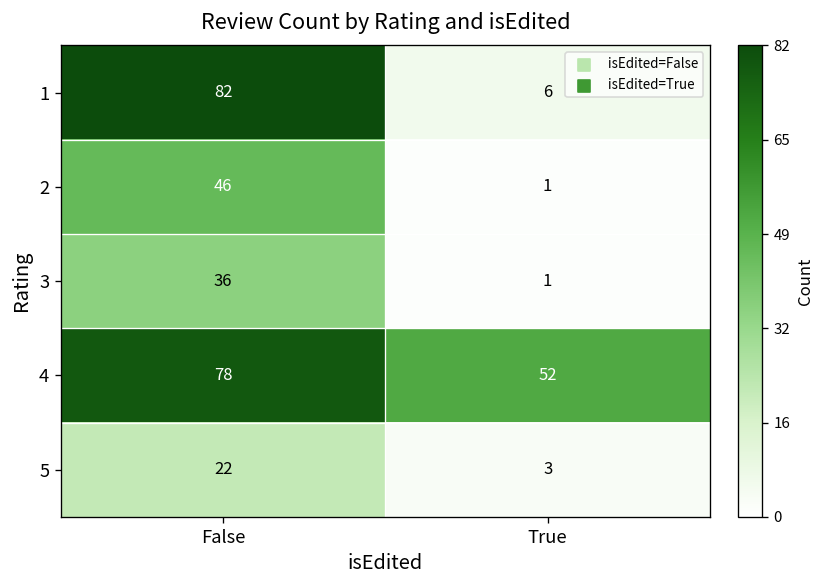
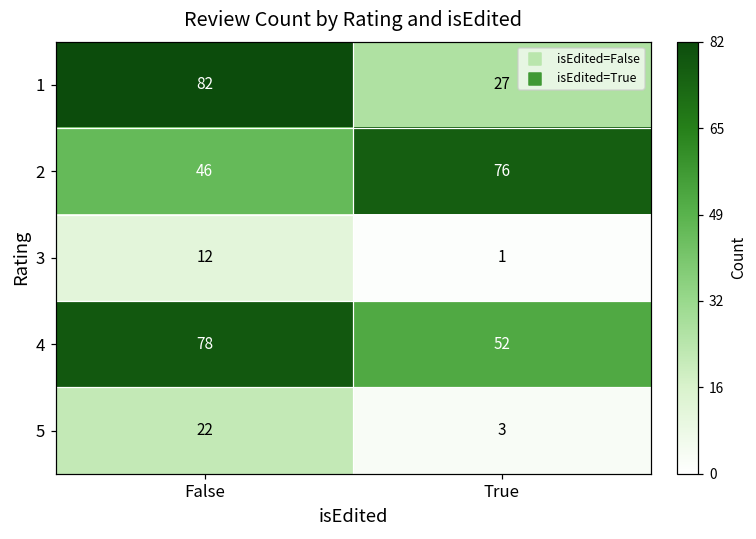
  {
    "1": {
      "False": 82,
-     "True": 6
+     "True": 27
    },
    "2": {
      "False": 46,
-     "True": 1
+     "True": 76
    },
    "3": {
-     "False": 36,
+     "False": 12,
      "True": 1
    },
    "4": {
      "False": 78,
      "True": 52
    },
    "5": {
      "False": 22,
      "True": 3
    }
  }
